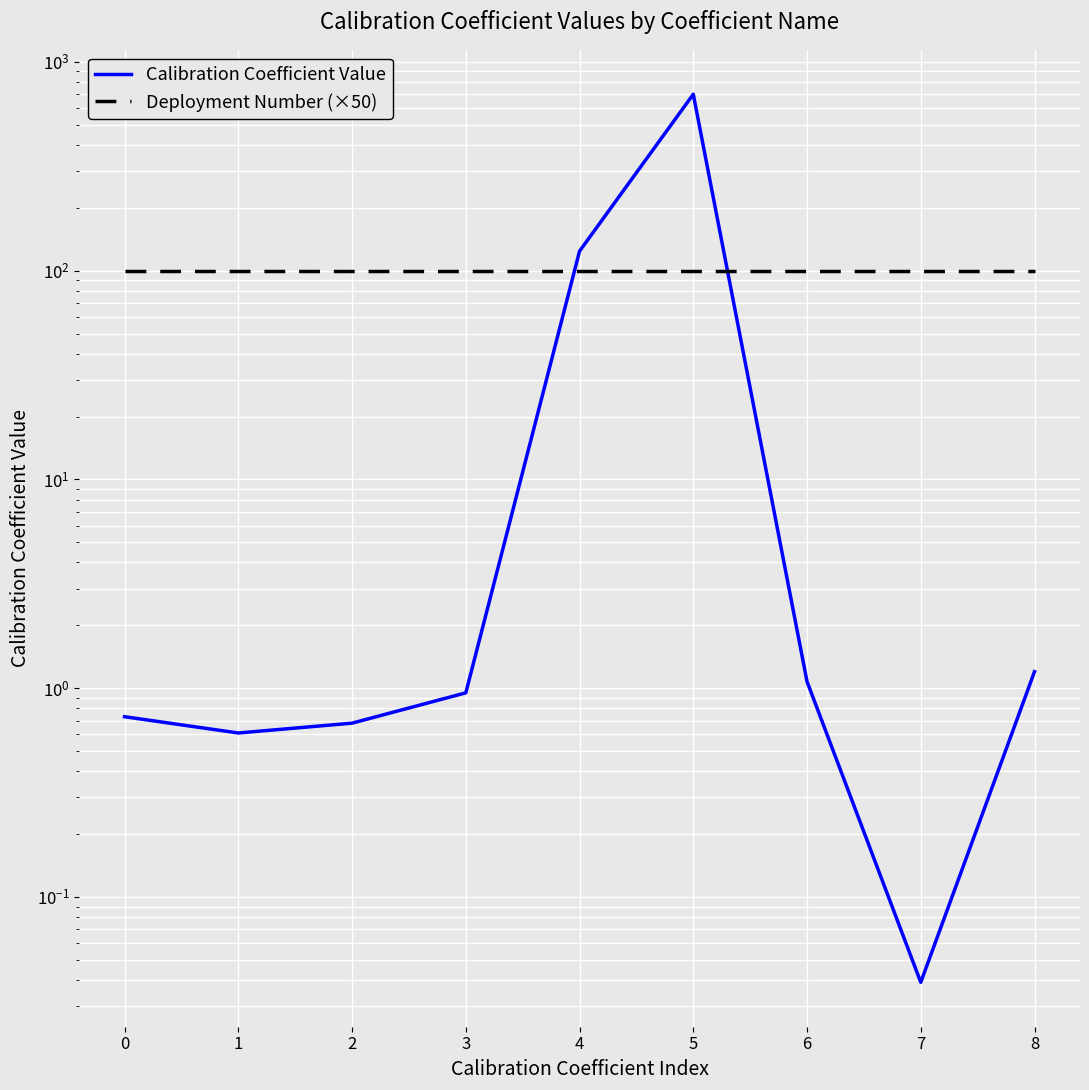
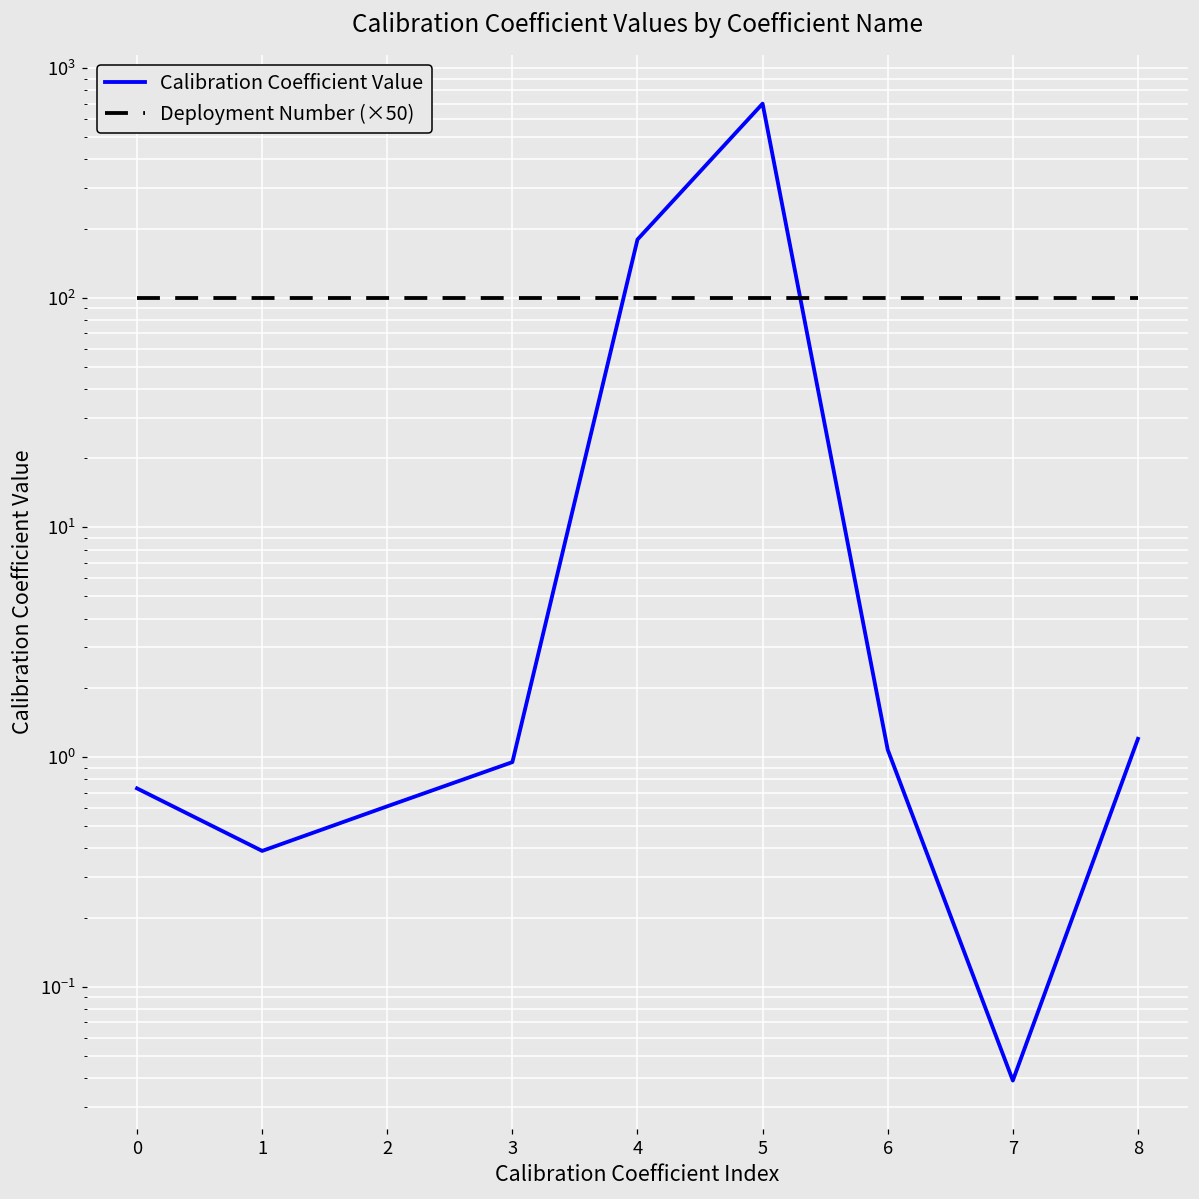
  {
    "Calibration Coefficient Value": {
      "0": 0.73,
-     "1": 0.61,
-     "2": 0.68,
+     "1": 0.39,
+     "2": 0.61,
      "3": 1.0,
-     "4": 120,
+     "4": 180,
      "5": 700,
      "6": 1.1,
      "7": 0.04,
      "8": 1.2
    },
    "Deployment Number (×50)": {
      "0": 100,
      "1": 100,
      "2": 100,
      "3": 100,
      "4": 100,
      "5": 100,
      "6": 100,
      "7": 100,
      "8": 100
    }
  }
